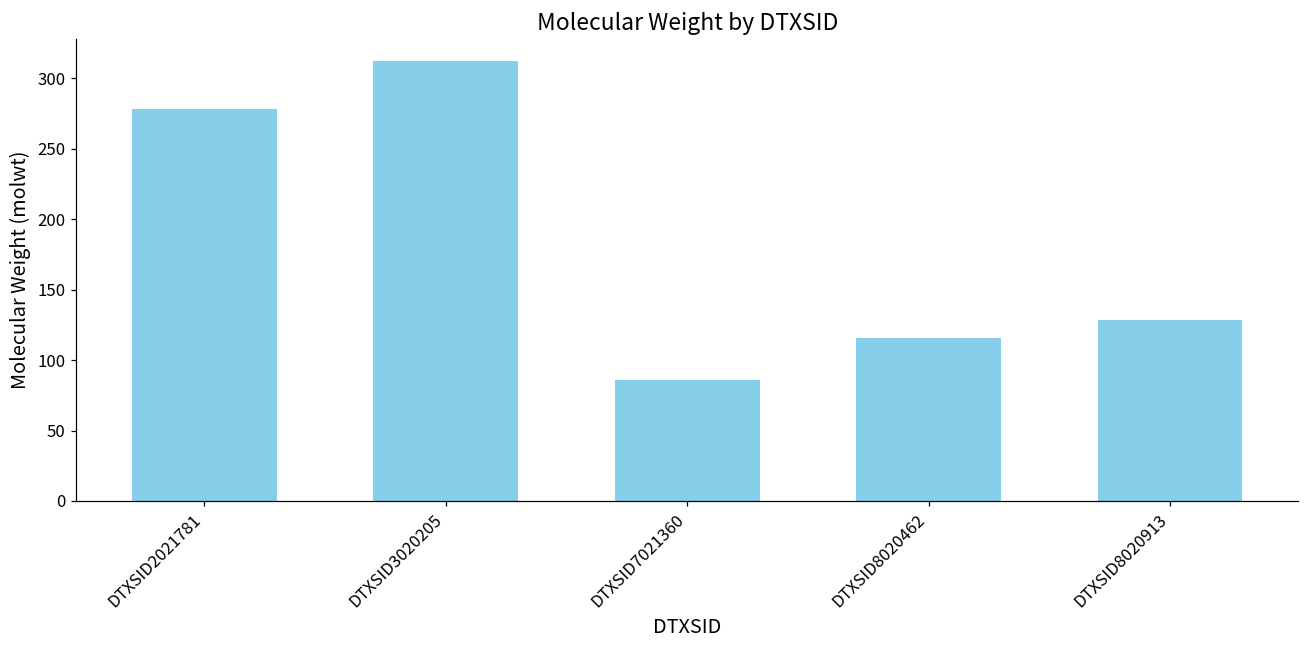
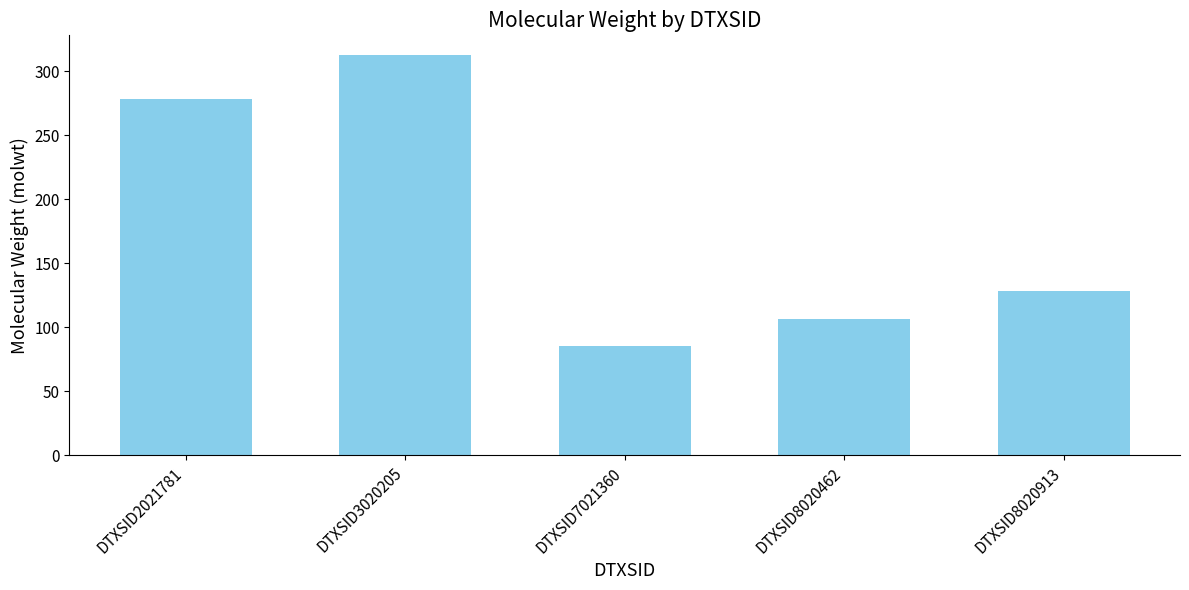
  {
    "DTXSID2021781": 278,
    "DTXSID3020205": 312,
    "DTXSID7021360": 86,
-   "DTXSID8020462": 115,
+   "DTXSID8020462": 106,
    "DTXSID8020913": 128
  }
